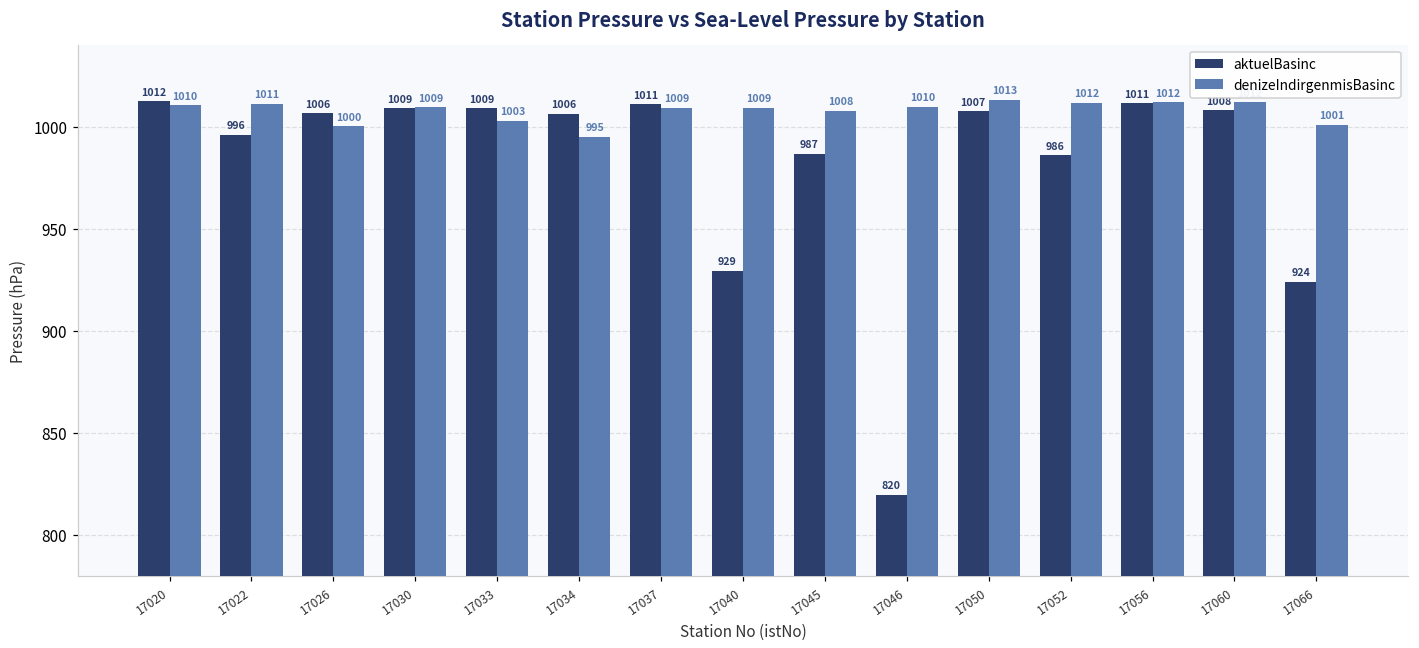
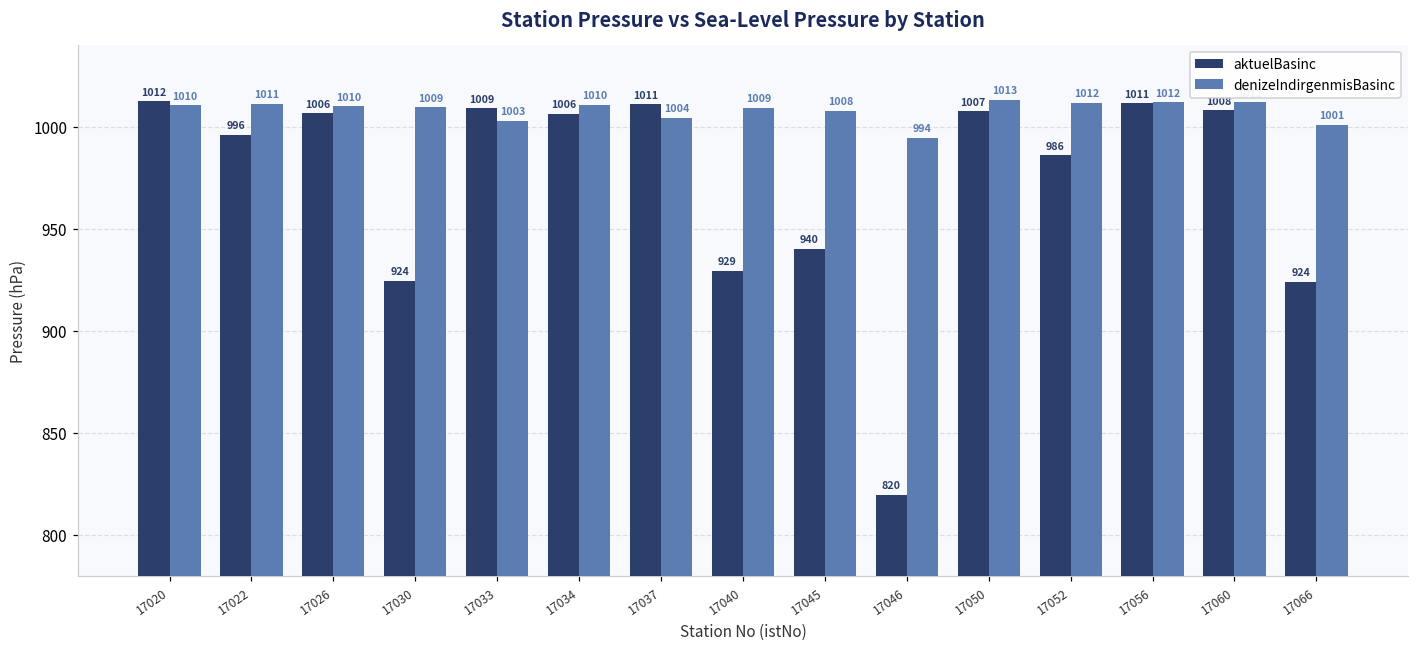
  {
    "aktuelBasinc": {
      "17020": 1012,
      "17022": 996,
      "17026": 1006,
-     "17030": 1009,
+     "17030": 924,
      "17033": 1009,
      "17034": 1006,
      "17037": 1011,
      "17040": 929,
-     "17045": 987,
+     "17045": 940,
      "17046": 820,
      "17050": 1007,
      "17052": 986,
      "17056": 1011,
      "17066": 924
    },
    "denizeIndirgenmisBasinc": {
      "17020": 1010,
      "17022": 1011,
-     "17026": 1000,
+     "17026": 1010,
      "17030": 1009,
      "17033": 1003,
-     "17034": 995,
-     "17037": 1009,
+     "17034": 1010,
+     "17037": 1004,
      "17040": 1009,
      "17045": 1008,
-     "17046": 1010,
+     "17046": 994,
      "17050": 1013,
      "17052": 1012,
      "17056": 1012,
      "17066": 1001
    }
  }
